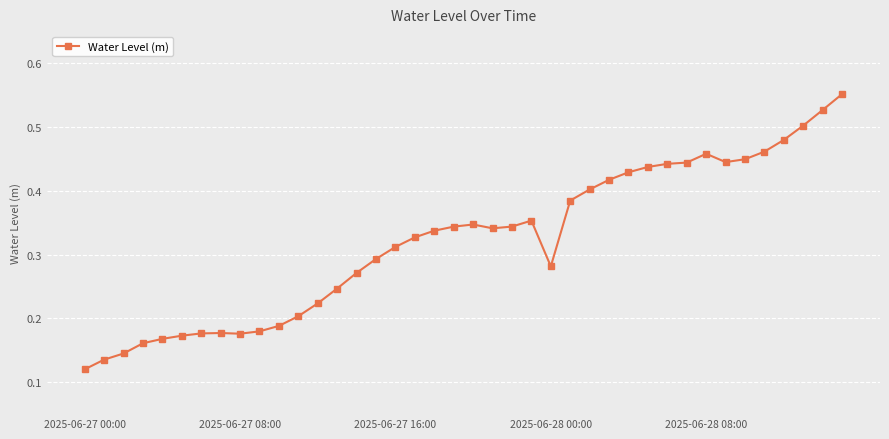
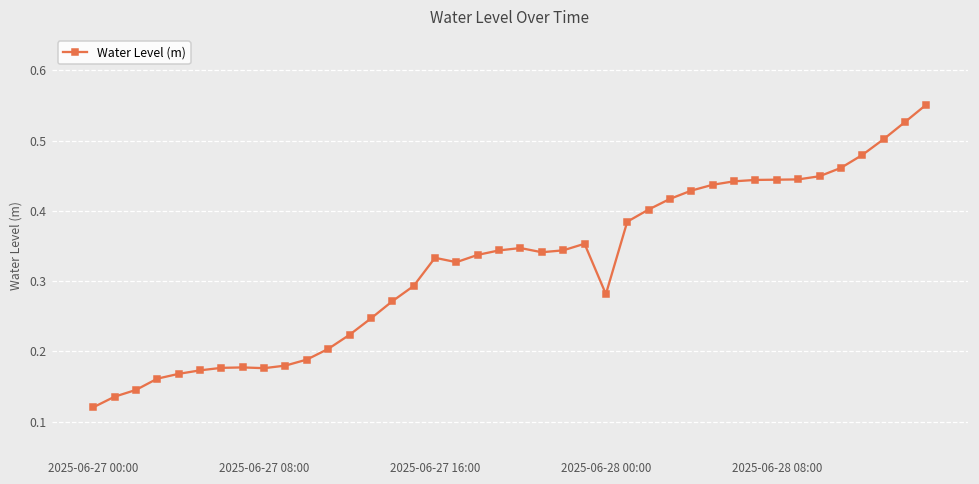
  {
    "2025-06-27 00:00": 0.12,
    "2025-06-27 08:00": 0.18,
-   "2025-06-27 16:00": 0.31,
+   "2025-06-27 16:00": 0.33,
    "2025-06-28 00:00": 0.28,
-   "2025-06-28 08:00": 0.46
+   "2025-06-28 08:00": 0.44
  }
